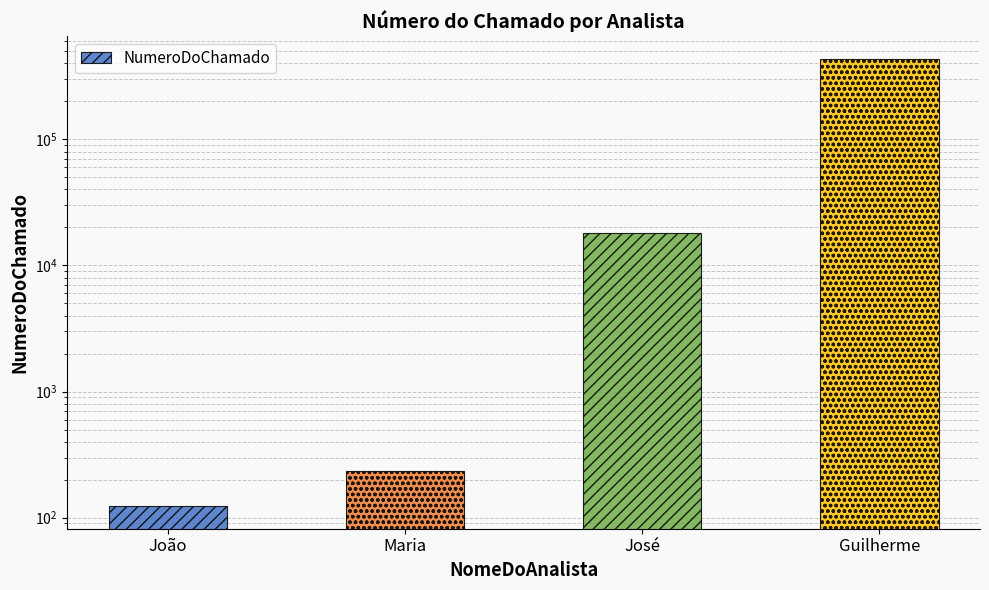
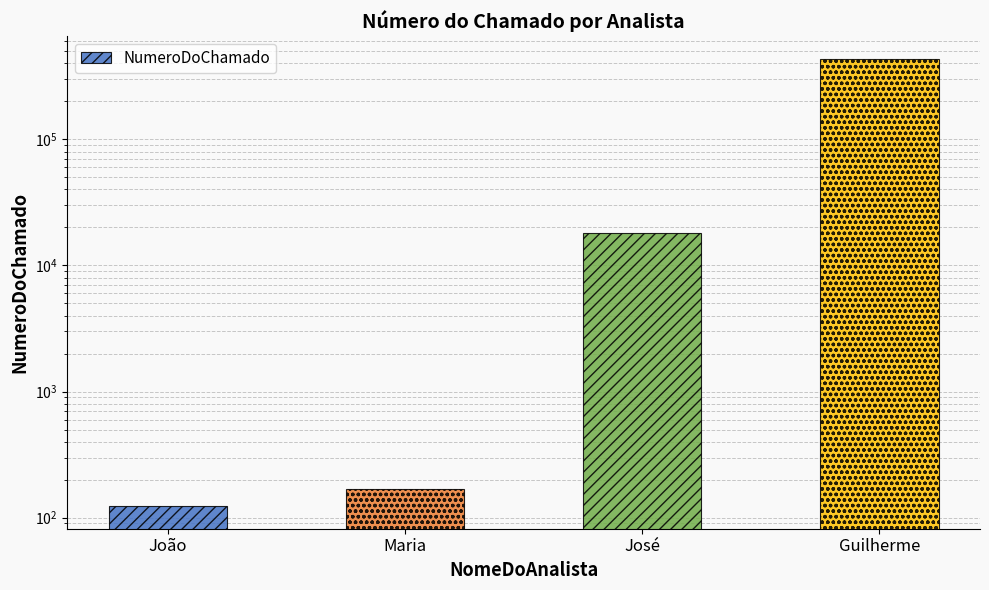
  {
    "João": 120,
-   "Maria": 230,
+   "Maria": 170,
    "José": 18000,
    "Guilherme": 440000
  }
